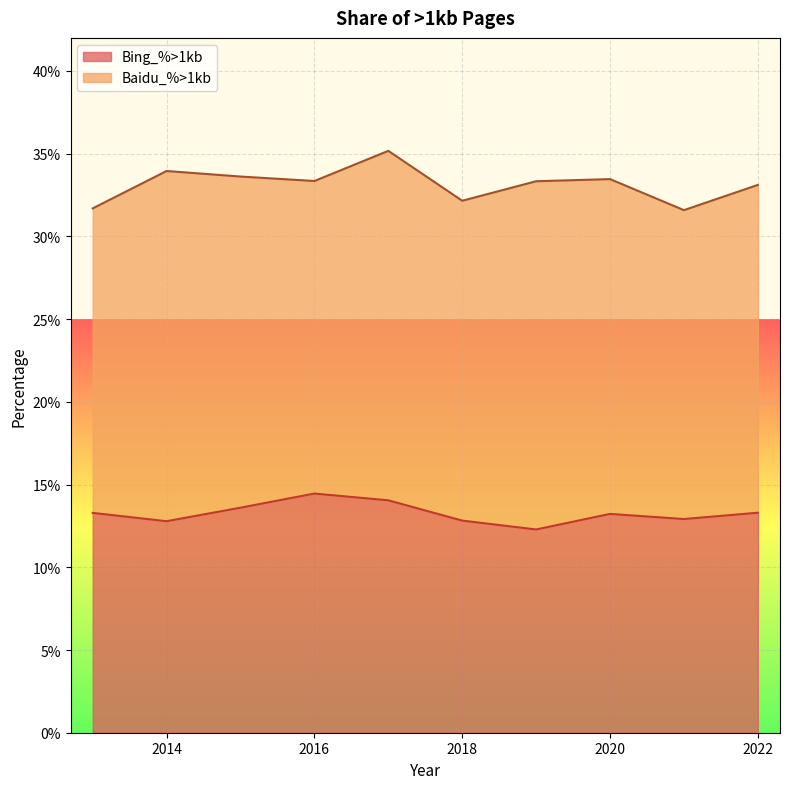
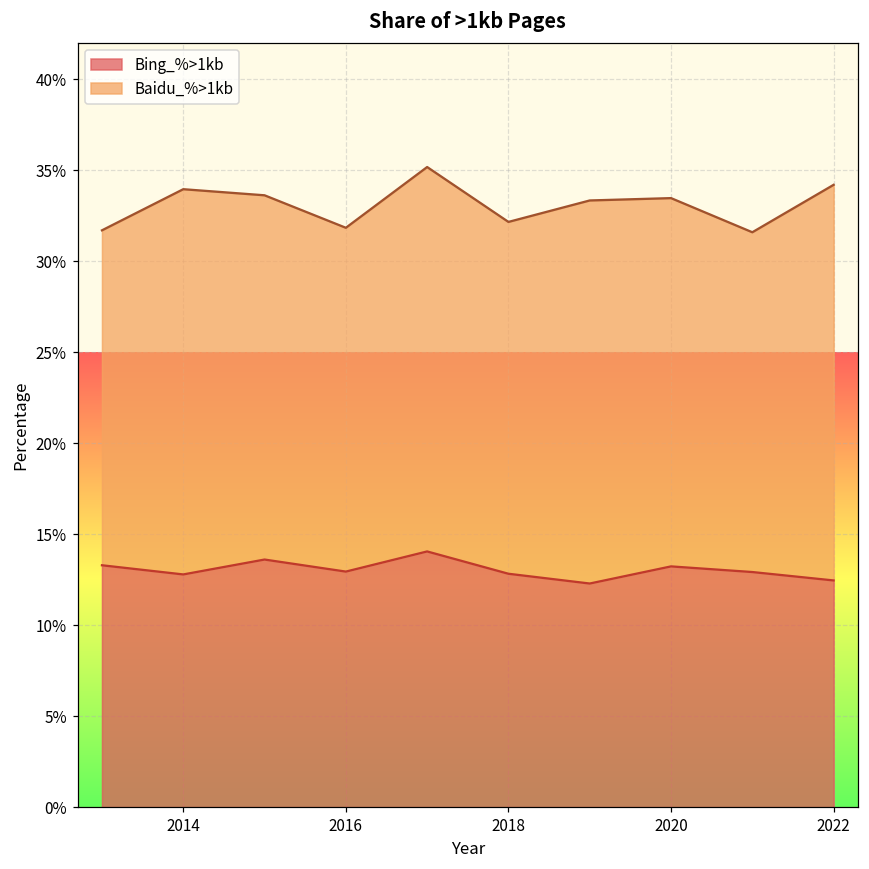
  {
    "Bing_%>1kb": {
      "2014": "12.8%",
-     "2016": "14.5%",
+     "2016": "12.9%",
      "2018": "12.8%",
      "2020": "13.2%",
-     "2022": "13.3%"
+     "2022": "12.5%"
    },
    "Baidu_%>1kb": {
      "2014": "21.2%",
      "2016": "18.9%",
      "2018": "19.3%",
      "2020": "20.2%",
-     "2022": "19.8%"
+     "2022": "21.7%"
    }
  }
